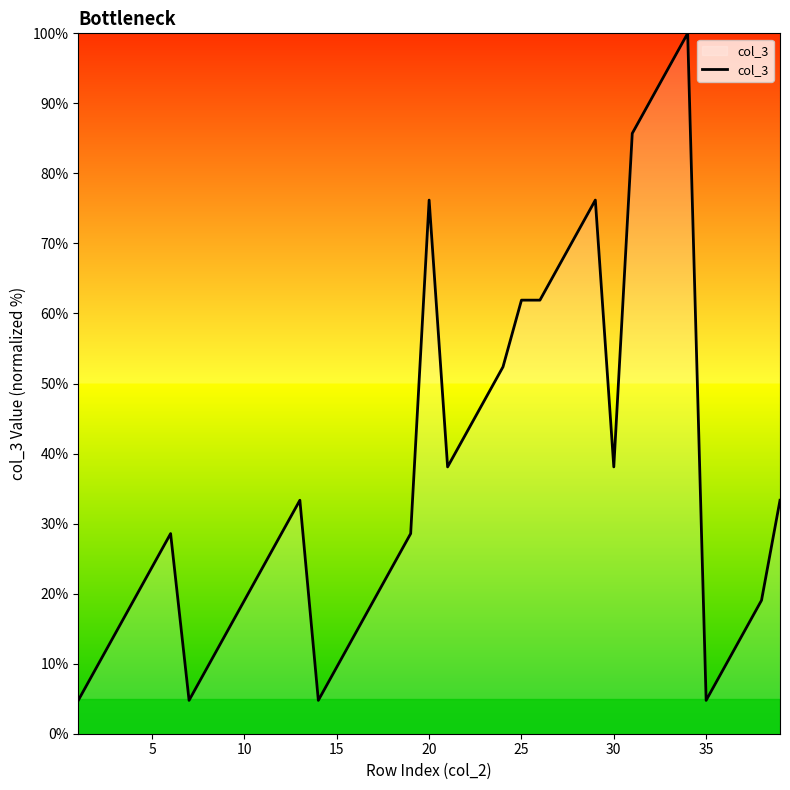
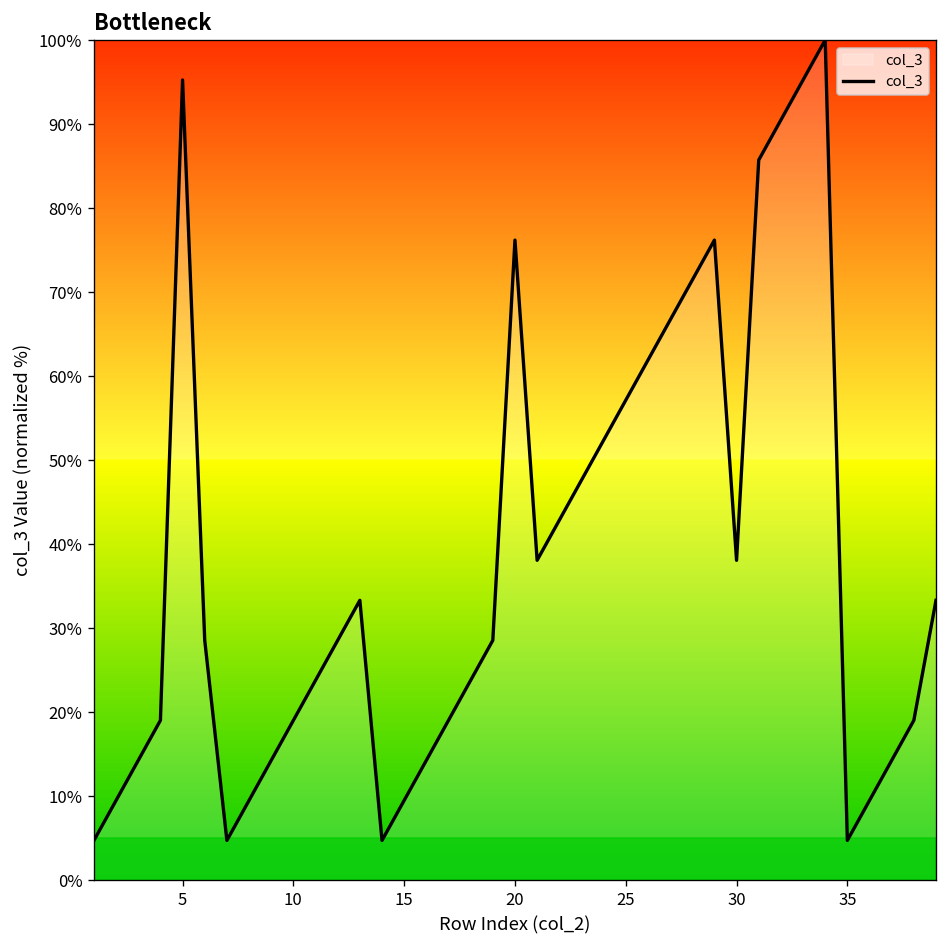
  {
-   "5": "24%",
+   "5": "95%",
    "10": "19%",
    "15": "10%",
    "20": "76%",
-   "25": "62%",
+   "25": "57%",
    "30": "38%"
  }
